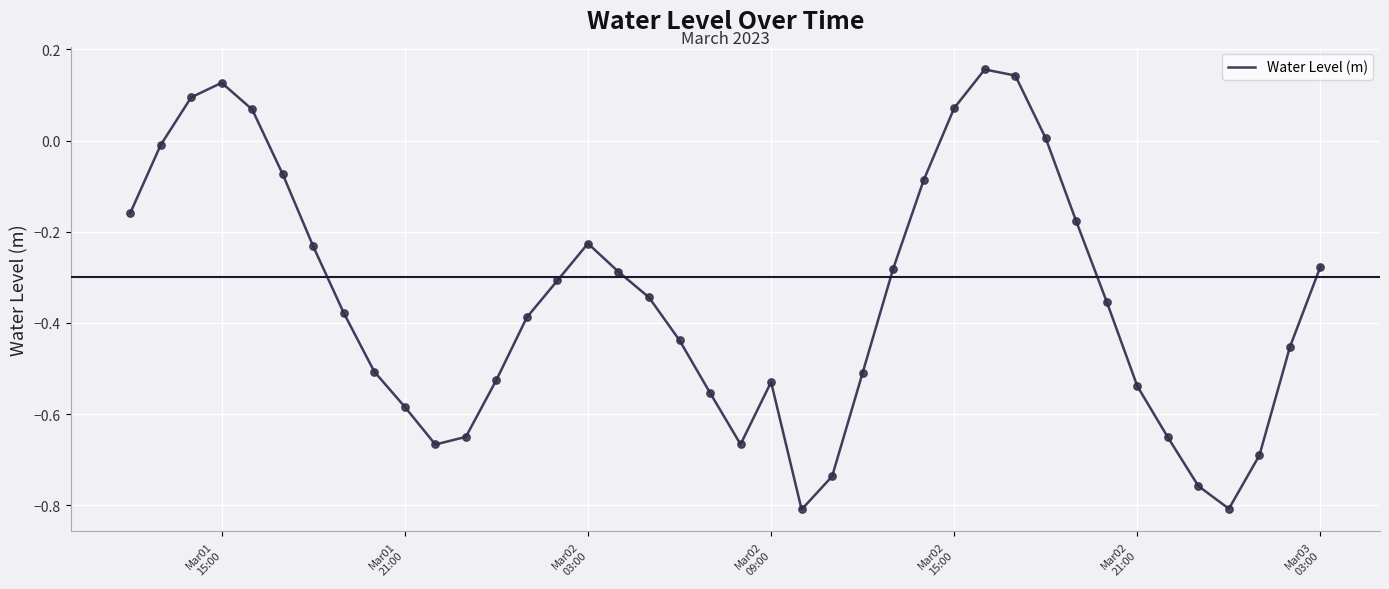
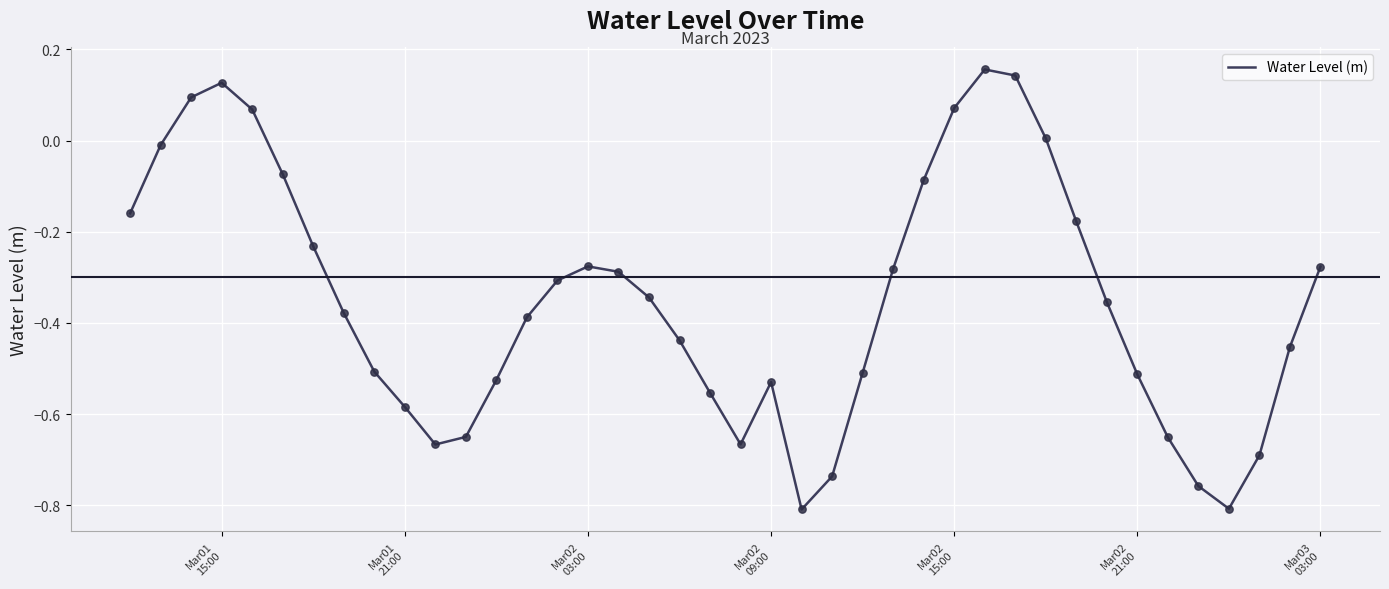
  {
    "Mar01 15:00": 0.13,
    "Mar01 21:00": -0.58,
-   "Mar02 03:00": -0.23,
+   "Mar02 03:00": -0.28,
    "Mar02 09:00": -0.53,
    "Mar02 15:00": 0.07,
-   "Mar02 21:00": -0.54,
+   "Mar02 21:00": -0.51,
    "Mar03 03:00": -0.28
  }
